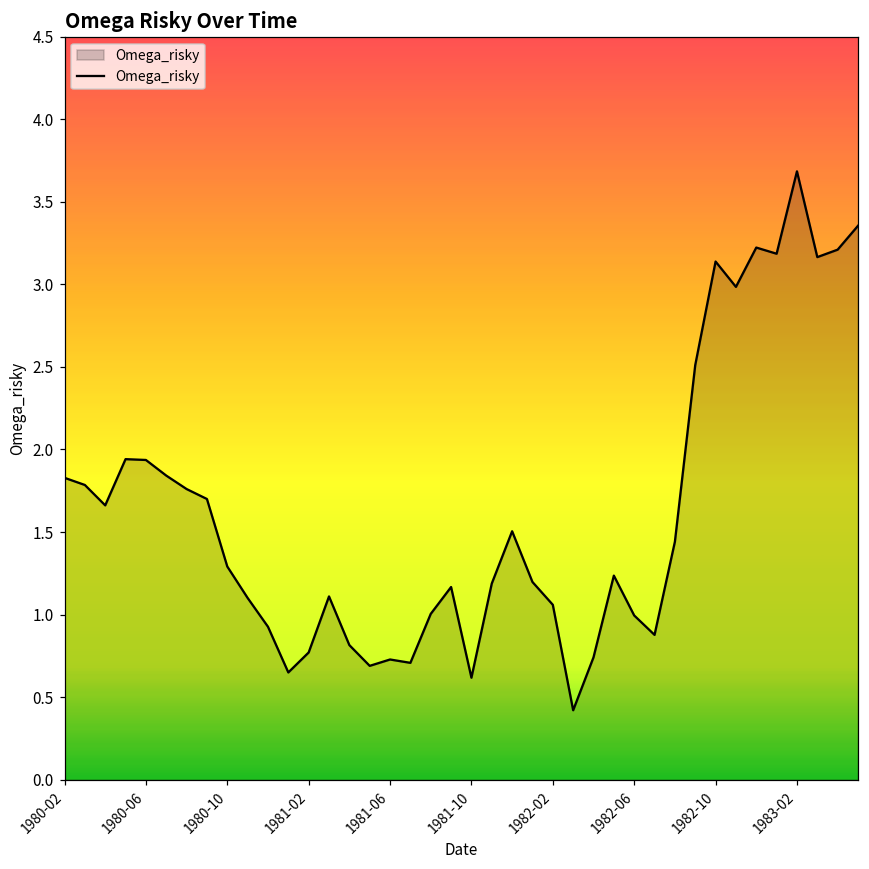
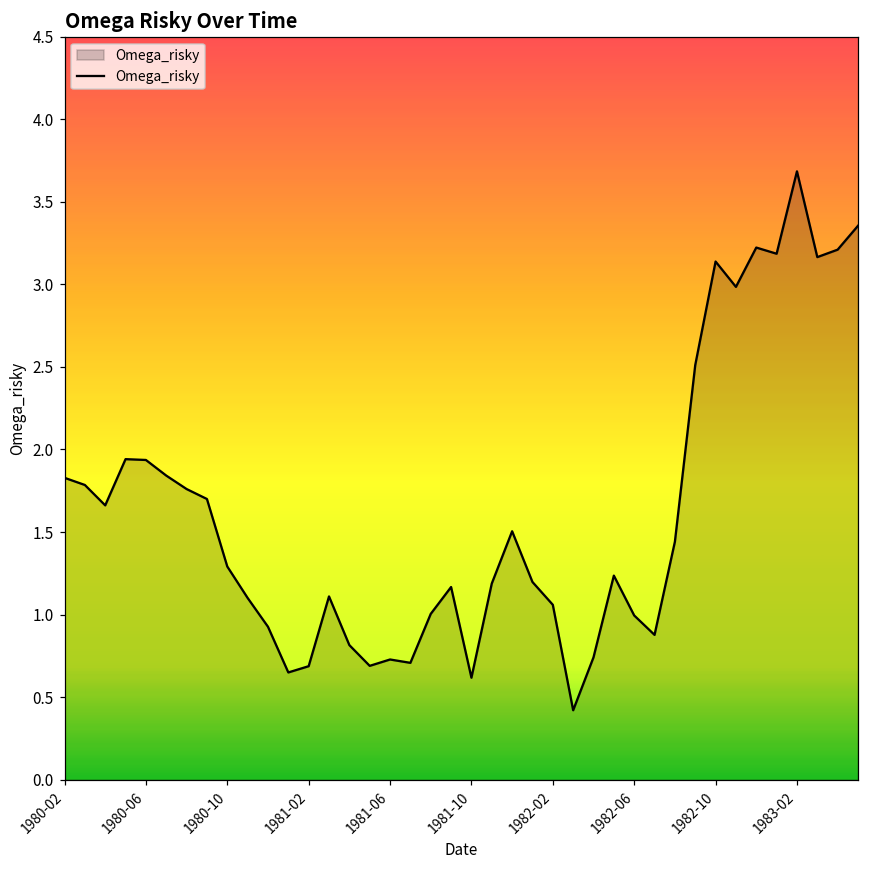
  {
    "1980-02": 1.83,
    "1980-06": 1.94,
    "1980-10": 1.29,
-   "1981-02": 0.77,
+   "1981-02": 0.69,
    "1981-06": 0.73,
    "1981-10": 0.62,
    "1982-02": 1.06,
    "1982-06": 0.99,
    "1982-10": 3.14,
    "1983-02": 3.68
  }
